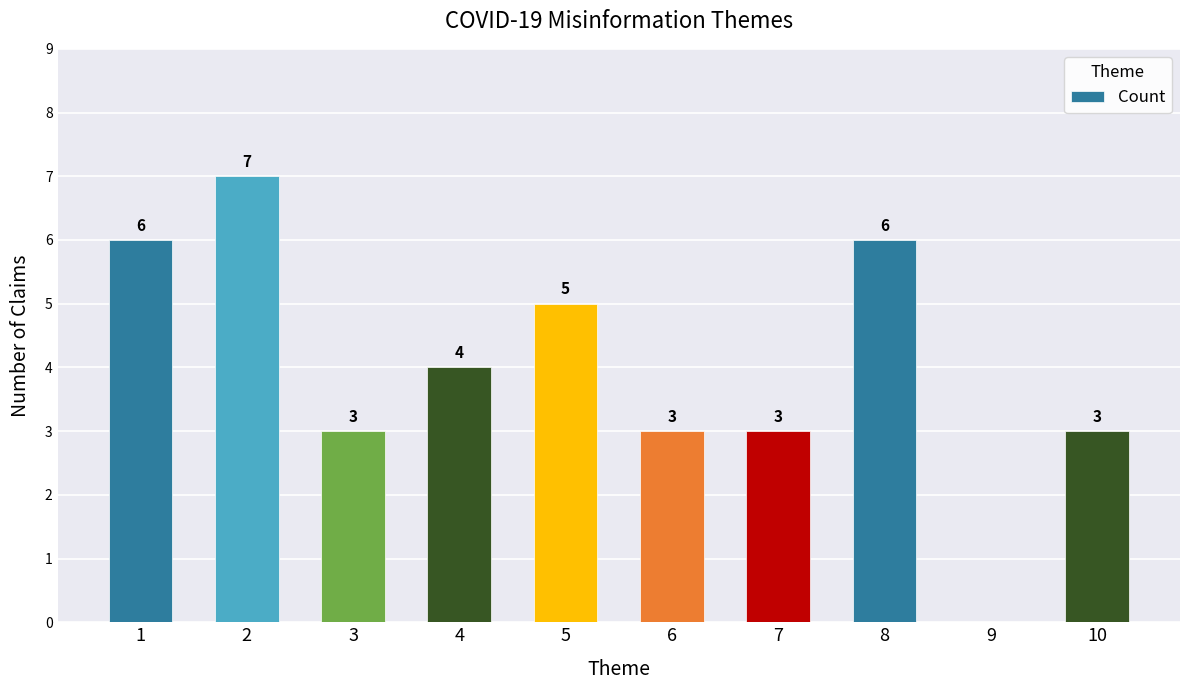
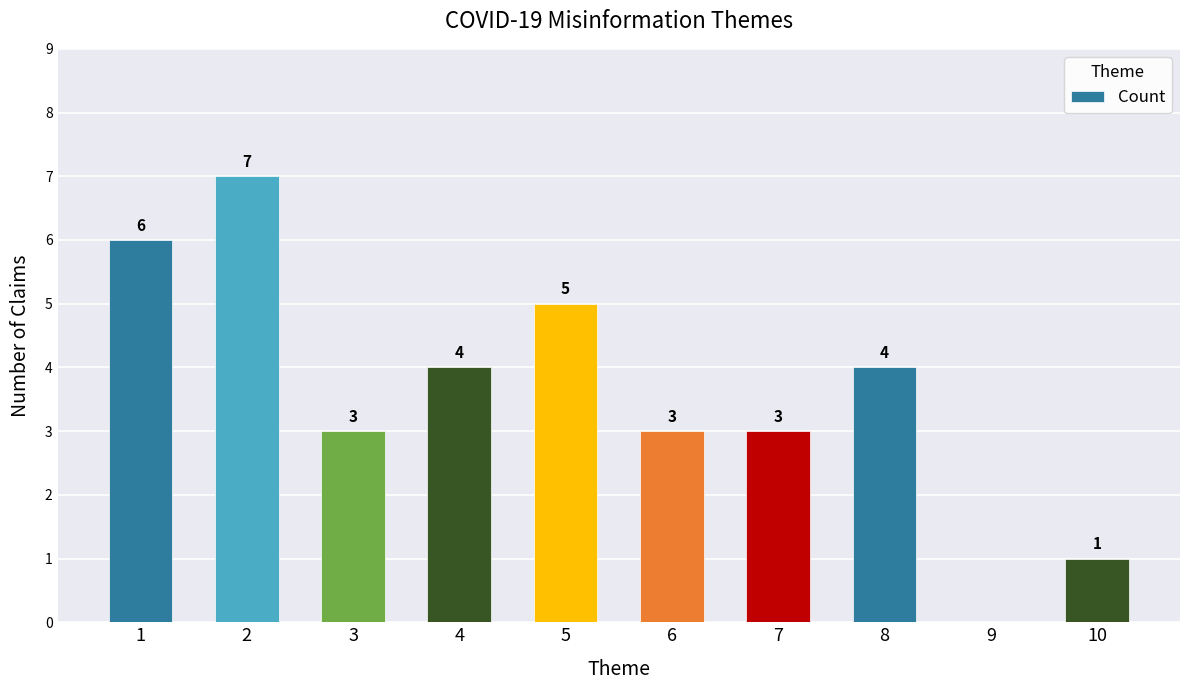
  {
    "1": 6,
    "2": 7,
    "3": 3,
    "4": 4,
    "5": 5,
    "6": 3,
    "7": 3,
-   "8": 6,
-   "10": 3
+   "8": 4,
+   "10": 1
  }
